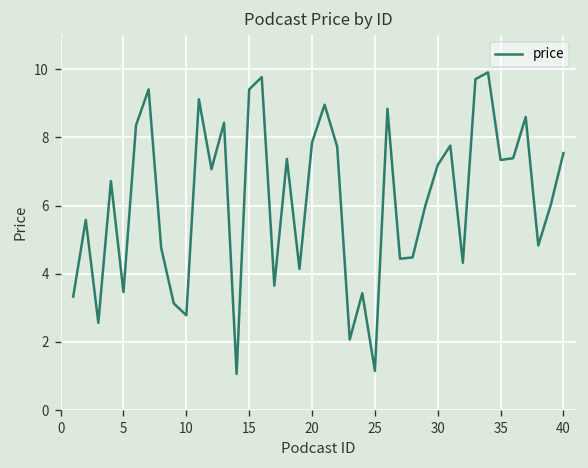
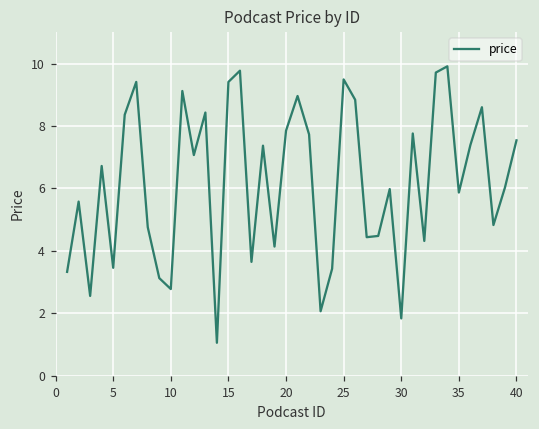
  {
    "5": 3.5,
    "10": 2.8,
    "15": 9.4,
    "20": 7.9,
-   "25": 1.2,
-   "30": 7.2,
-   "35": 7.3,
+   "25": 9.5,
+   "30": 1.8,
+   "35": 5.9,
    "40": 7.5
  }
